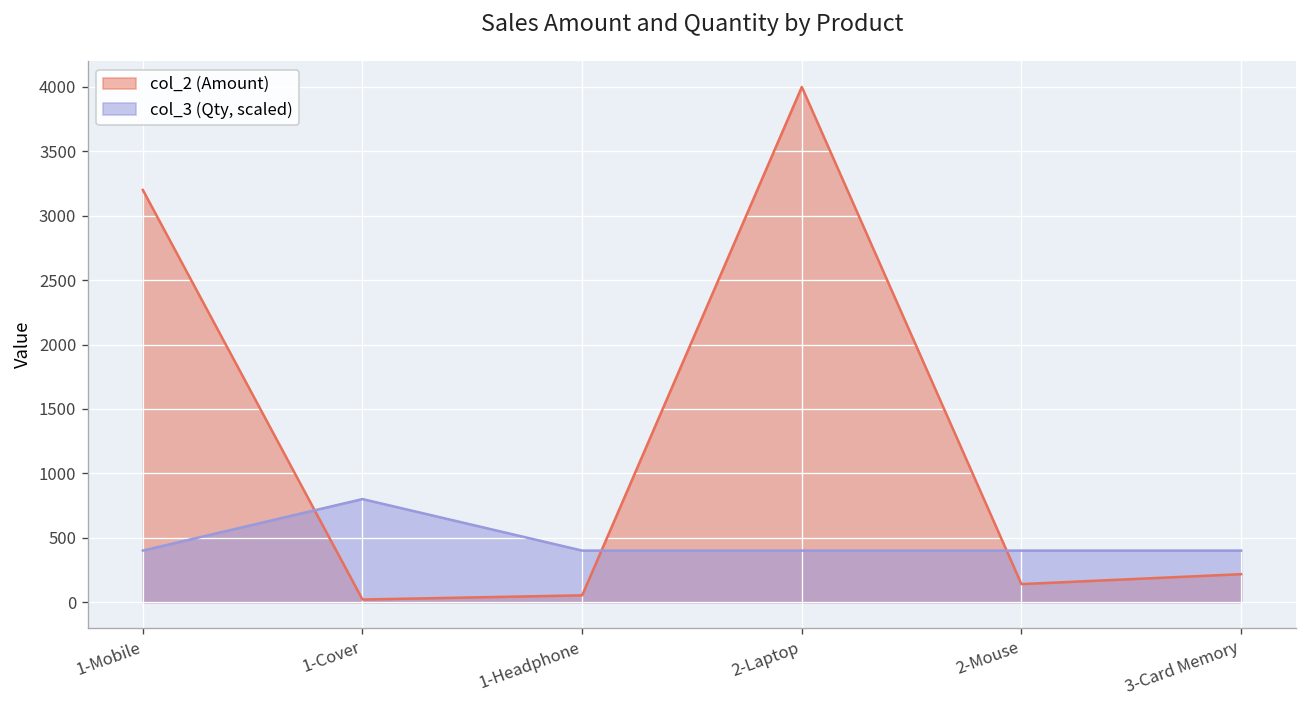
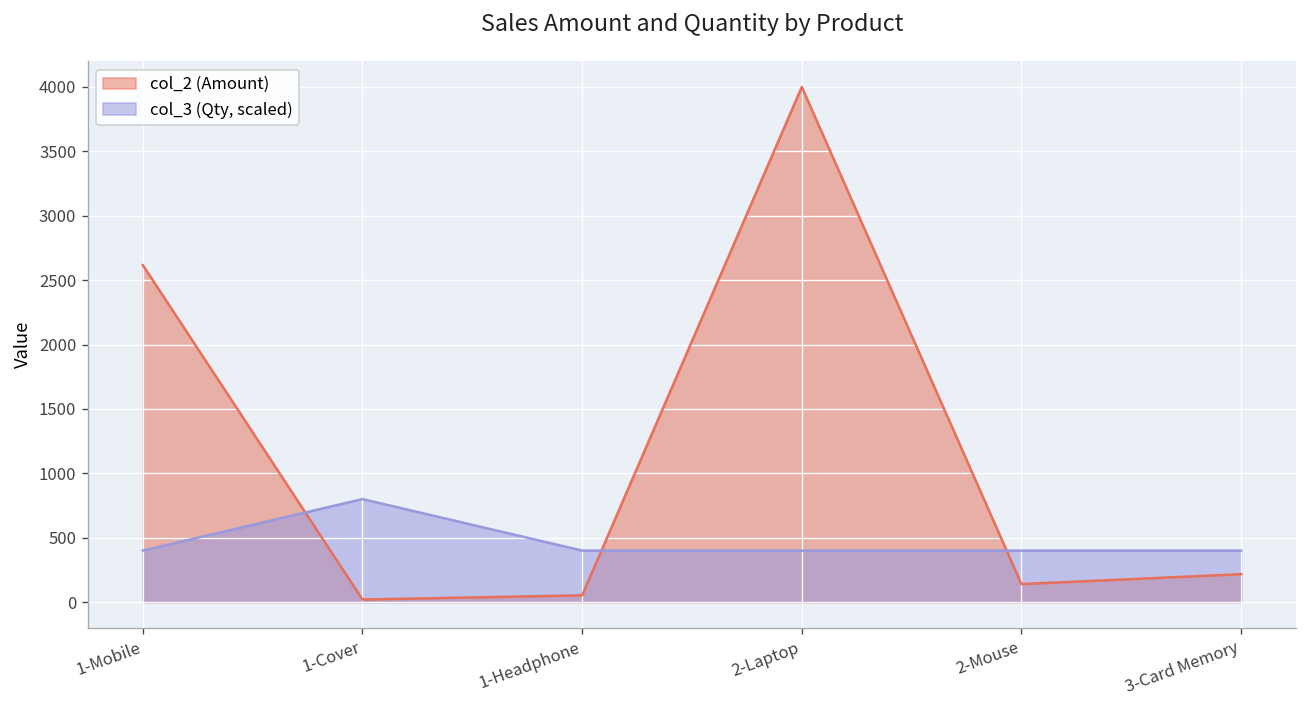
  {
    "col_2 (Amount)": {
-     "1-Mobile": 3200,
+     "1-Mobile": 2620,
      "1-Cover": 20,
      "1-Headphone": 50,
      "2-Laptop": 4000,
      "2-Mouse": 140,
      "3-Card Memory": 220
    },
    "col_3 (Qty, scaled)": {
      "1-Mobile": 400,
      "1-Cover": 800,
      "1-Headphone": 400,
      "2-Laptop": 400,
      "2-Mouse": 400,
      "3-Card Memory": 400
    }
  }
